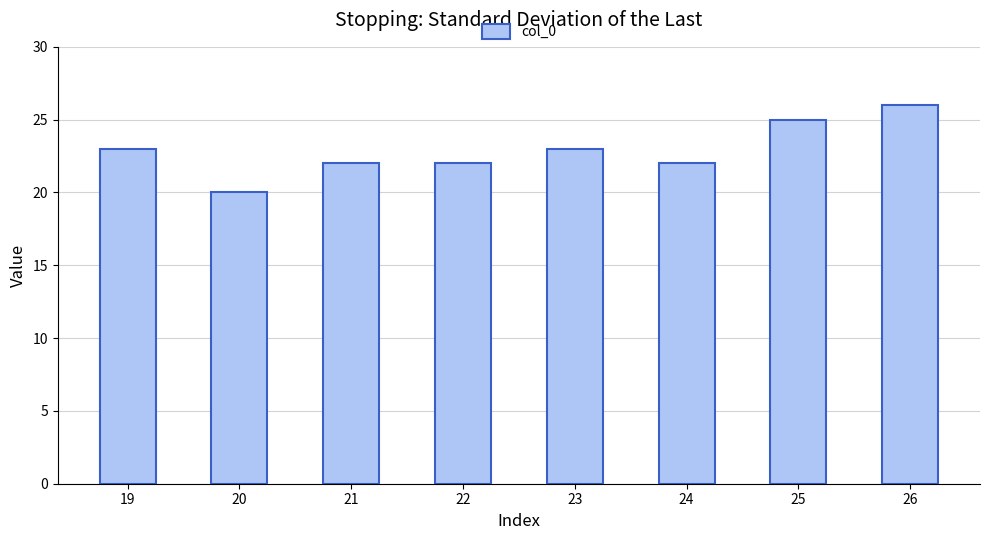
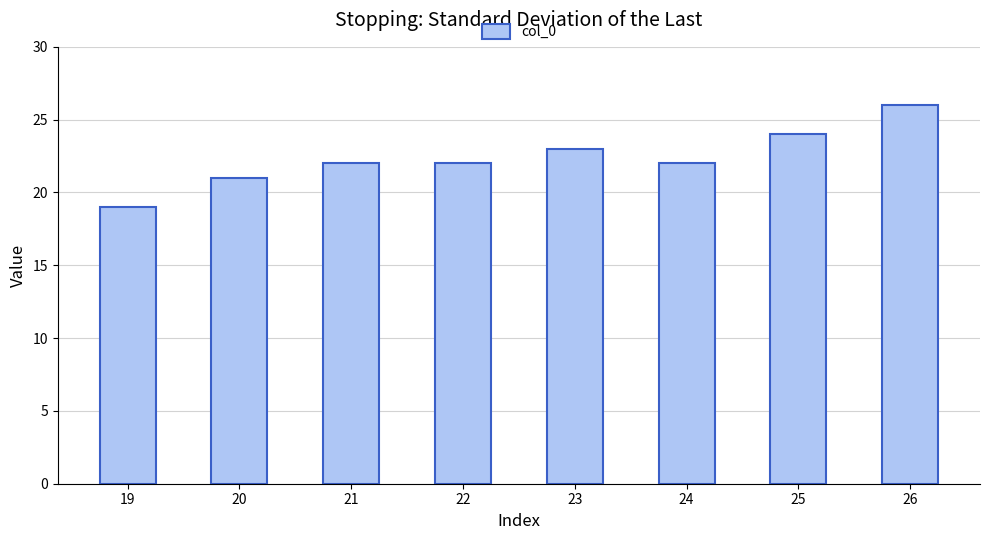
  {
-   "19": 23,
-   "20": 20,
+   "19": 19,
+   "20": 21,
    "21": 22,
    "22": 22,
    "23": 23,
    "24": 22,
-   "25": 25,
+   "25": 24,
    "26": 26
  }
